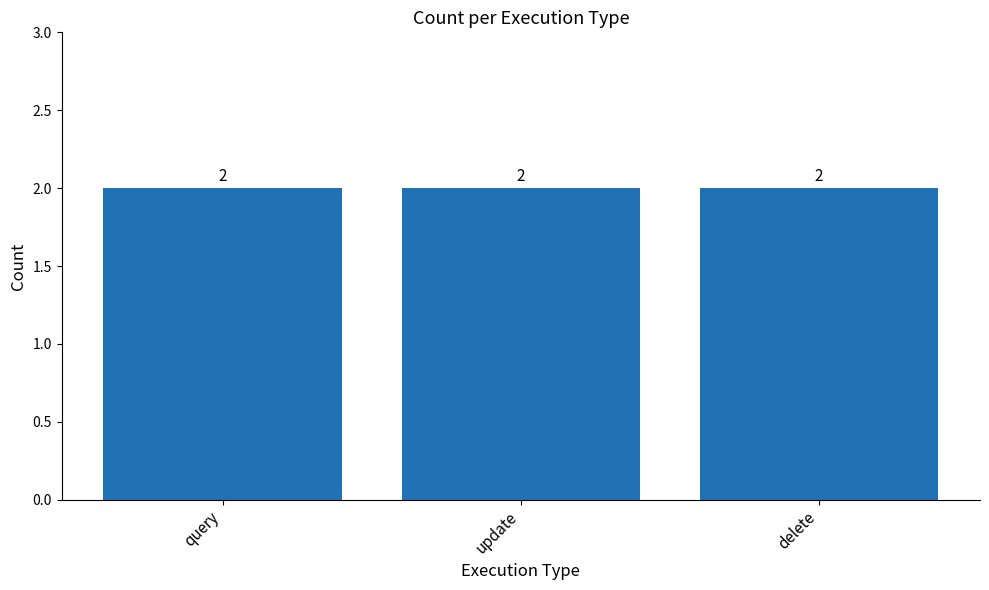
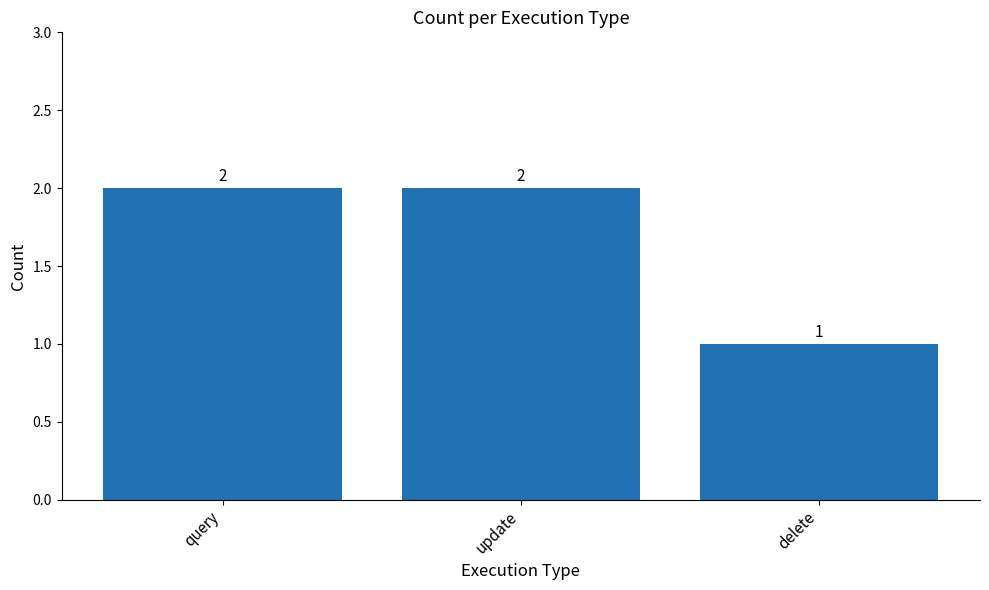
  {
    "query": 2,
    "update": 2,
-   "delete": 2
+   "delete": 1
  }
